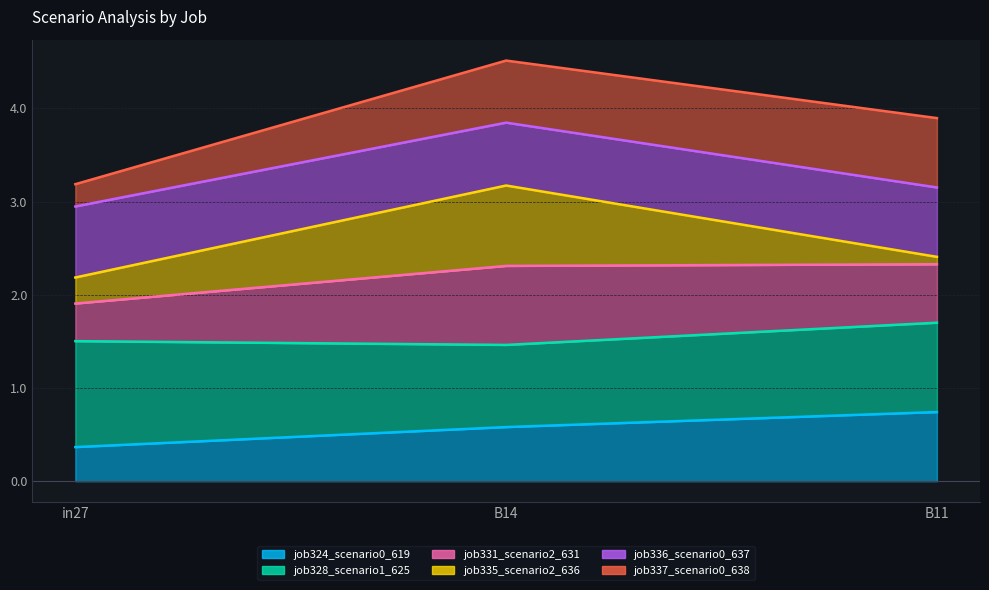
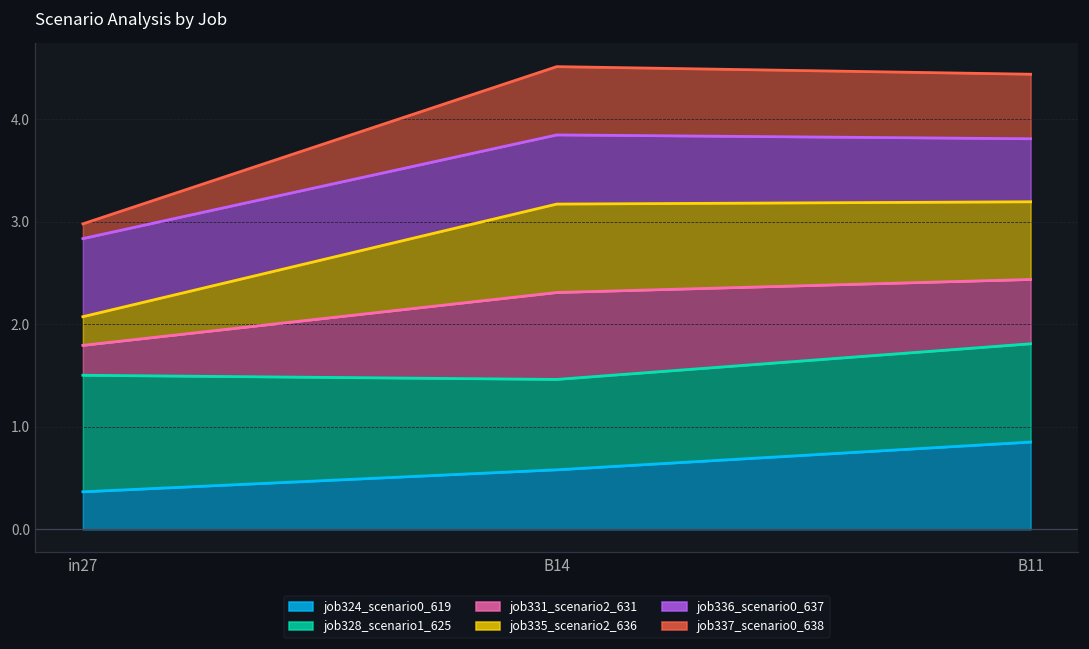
  {
    "job324_scenario0_619": {
      "in27": 0.4,
      "B14": 0.6,
-     "B11": 0.7
+     "B11": 0.9
    },
    "job328_scenario1_625": {
      "in27": 1.1,
      "B14": 0.9,
      "B11": 1.0
    },
    "job331_scenario2_631": {
-     "in27": 0.4,
+     "in27": 0.3,
      "B14": 0.8,
      "B11": 0.6
    },
    "job335_scenario2_636": {
      "in27": 0.3,
      "B14": 0.9,
-     "B11": 0.1
+     "B11": 0.8
    },
    "job336_scenario0_637": {
      "in27": 0.8,
      "B14": 0.7,
-     "B11": 0.7
+     "B11": 0.6
    },
    "job337_scenario0_638": {
-     "in27": 0.2,
+     "in27": 0.1,
      "B14": 0.7,
-     "B11": 0.7
+     "B11": 0.6
    }
  }
